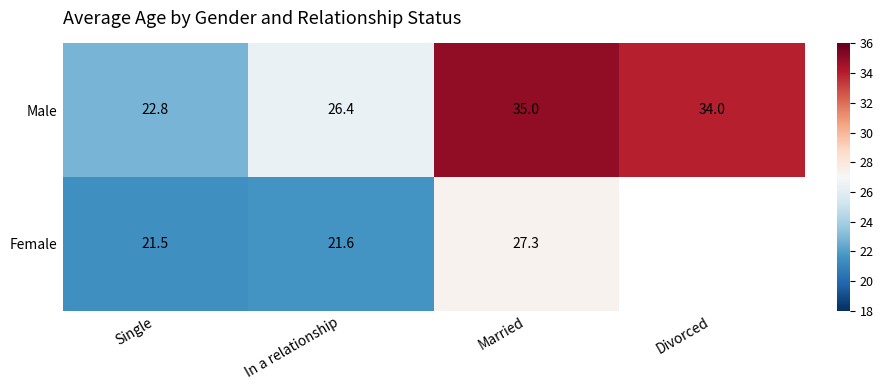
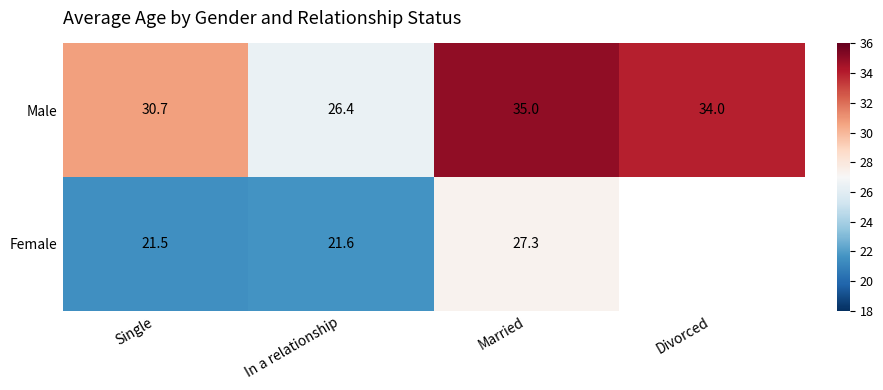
  {
    "Male": {
-     "Single": 22.8,
+     "Single": 30.7,
      "In a relationship": 26.4,
      "Married": 35.0,
      "Divorced": 34.0
    },
    "Female": {
      "Single": 21.5,
      "In a relationship": 21.6,
      "Married": 27.3
    }
  }
